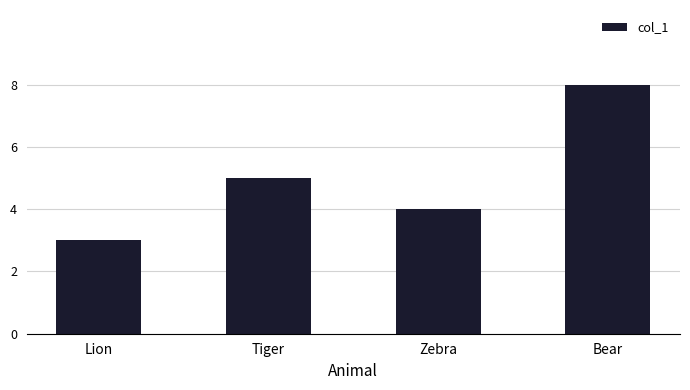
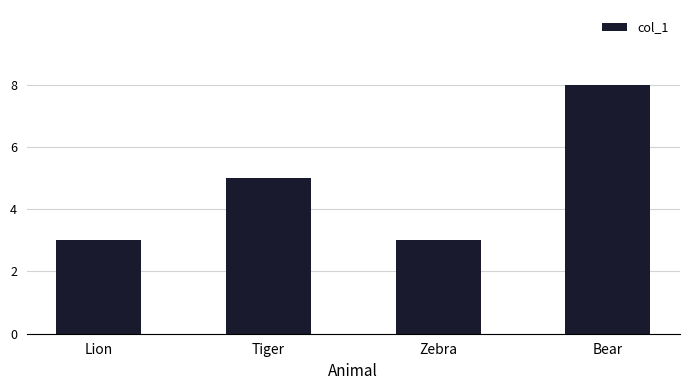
  {
    "Lion": 3,
    "Tiger": 5,
-   "Zebra": 4,
+   "Zebra": 3,
    "Bear": 8
  }
